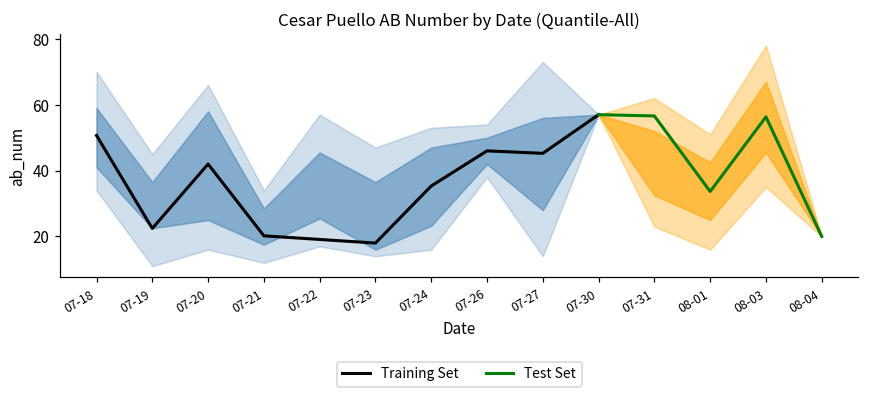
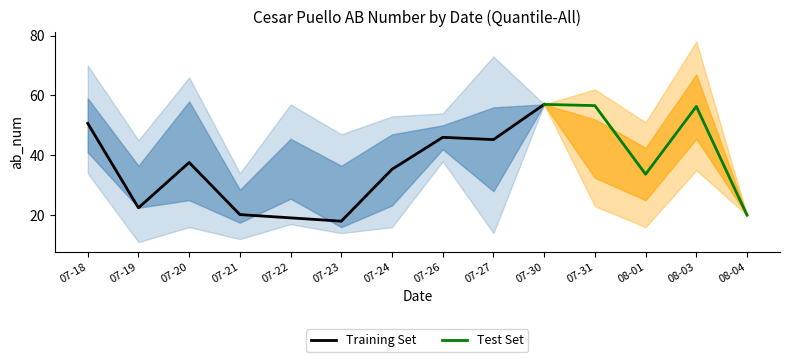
  {
    "Training Set": {
      "07-18": 51,
      "07-19": 22,
-     "07-20": 42,
+     "07-20": 38,
      "07-21": 20,
      "07-22": 19,
      "07-23": 18,
      "07-24": 35,
      "07-26": 46,
      "07-27": 45
    },
    "Test Set": {
      "07-31": 57,
      "08-01": 34,
      "08-03": 56
    }
  }
